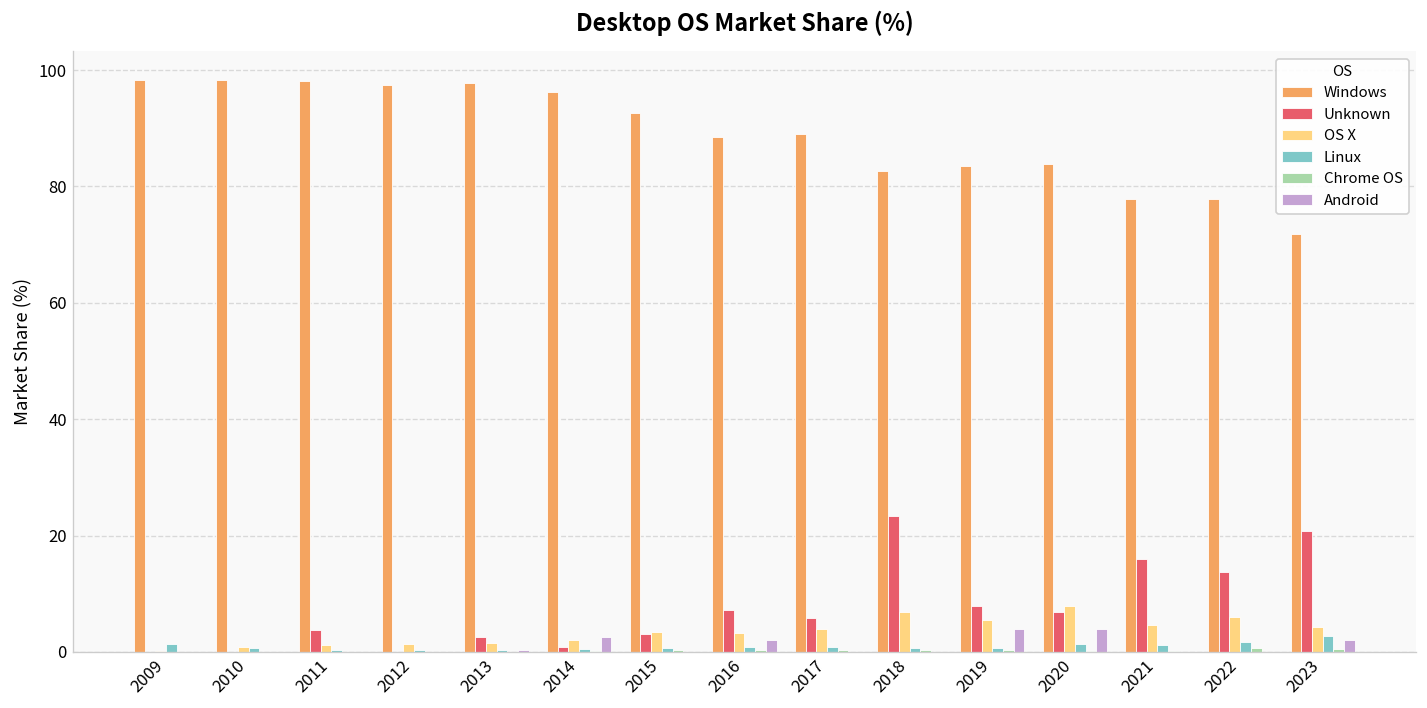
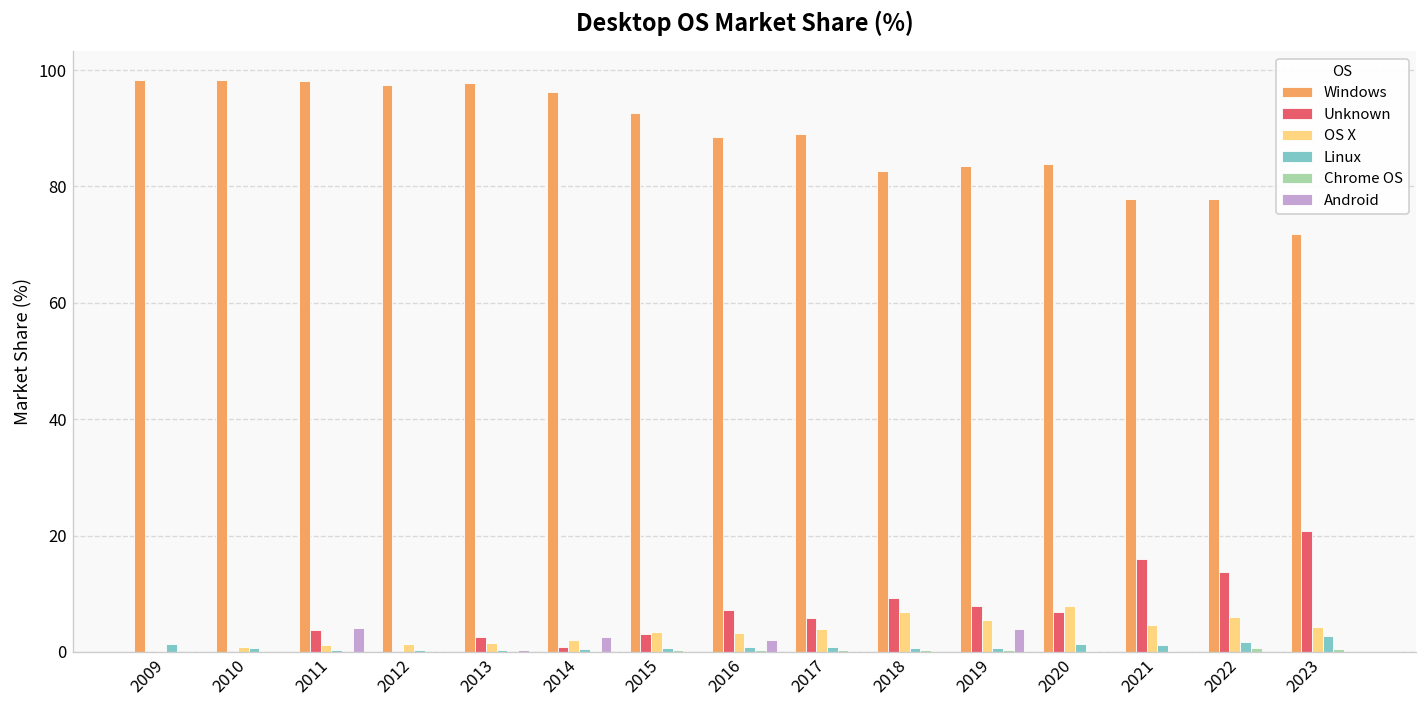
  {
    "Unknown": {
      "2011": 4,
      "2013": 3,
      "2014": 1,
      "2015": 3,
      "2016": 7,
      "2017": 6,
-     "2018": 23,
+     "2018": 9,
      "2019": 8,
      "2020": 7,
      "2021": 16,
      "2022": 14,
      "2023": 21
    },
    "Android": {
      "2009": 0,
      "2010": 0,
-     "2011": 0,
+     "2011": 4,
      "2014": 3,
      "2015": 0,
      "2016": 2,
      "2017": 0,
      "2018": 0,
      "2019": 4,
-     "2020": 4,
+     "2020": 0,
      "2021": 0,
      "2022": 0,
-     "2023": 2
+     "2023": 0
    }
  }
